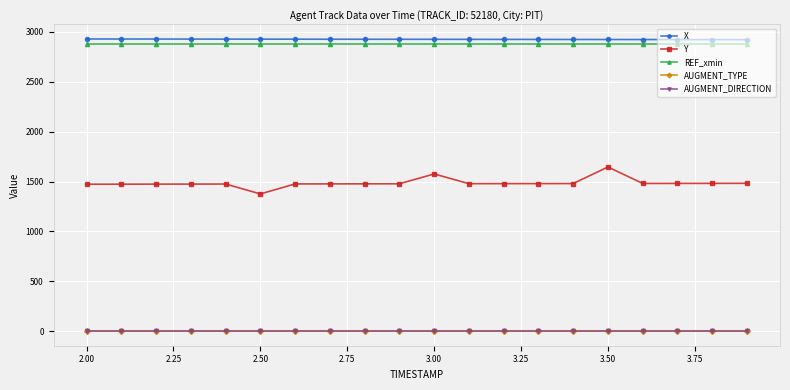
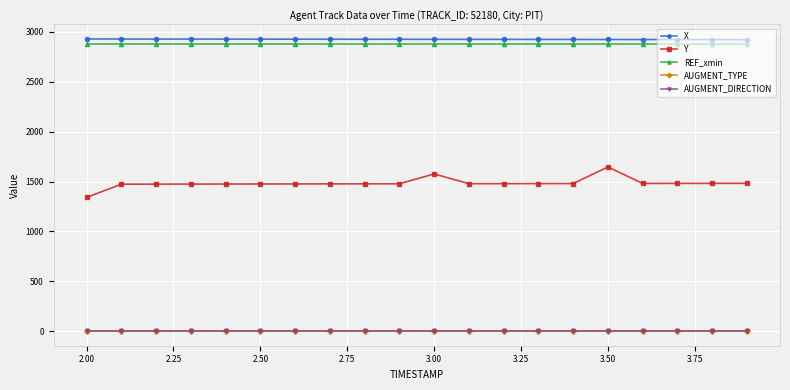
  {
    "X": {
      "2.00": 2900,
      "2.50": 2900,
      "3.00": 2900,
      "3.50": 2900
    },
    "Y": {
-     "2.00": 1500,
-     "2.50": 1400,
+     "2.00": 1300,
+     "2.50": 1500,
      "3.00": 1600,
      "3.50": 1600
    },
    "REF_xmin": {
      "2.00": 2900,
      "2.50": 2900,
      "3.00": 2900,
      "3.50": 2900
    },
    "AUGMENT_DIRECTION": {
      "2.00": 0,
      "2.50": 0,
      "3.00": 0,
      "3.50": 0
    }
  }
